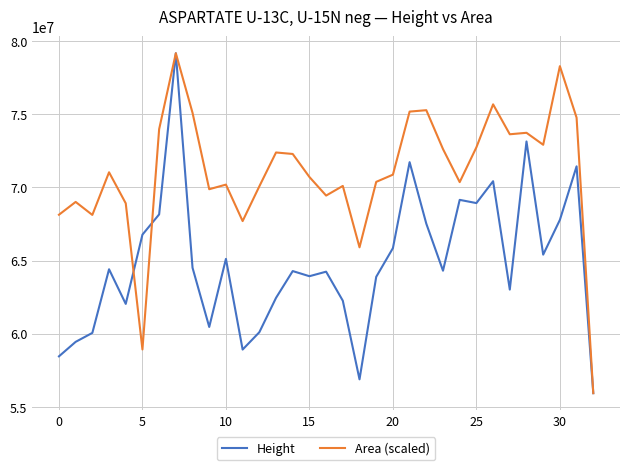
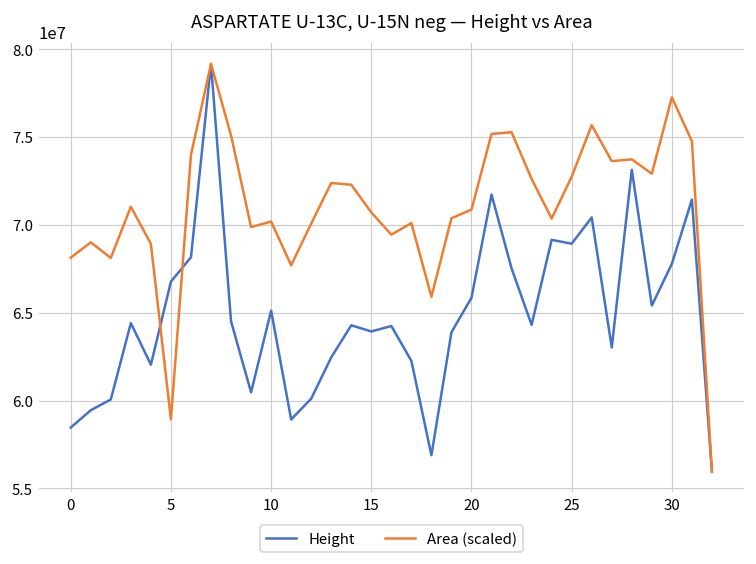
  {
    "Height": {
      "0": 58500000,
      "5": 66800000,
      "10": 65100000,
      "15": 63900000,
      "20": 65900000,
      "25": 68900000,
      "30": 67800000
    },
    "Area (scaled)": {
      "0": 68100000,
      "5": 58900000,
      "10": 70200000,
      "15": 70700000,
      "20": 70900000,
      "25": 72700000,
-     "30": 78300000
+     "30": 77300000
    }
  }
